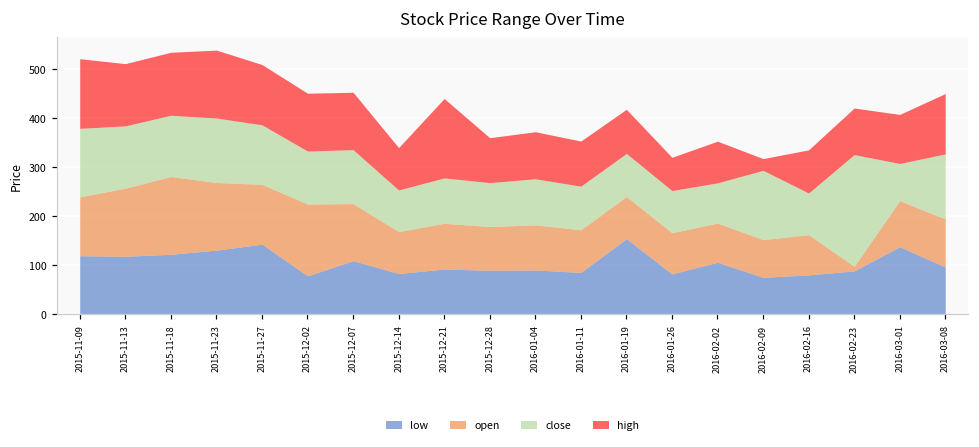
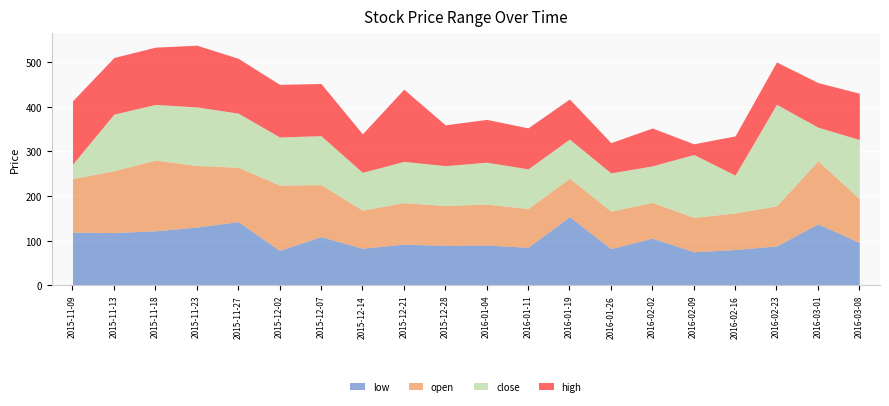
  {
    "low": {
      "2015-11-09": 120,
      "2015-11-13": 120,
      "2015-11-18": 120,
      "2015-11-23": 130,
      "2015-11-27": 140,
      "2015-12-02": 80,
      "2015-12-07": 110,
      "2015-12-14": 80,
      "2015-12-21": 90,
      "2015-12-28": 90,
      "2016-01-04": 90,
      "2016-01-11": 90,
      "2016-01-19": 150,
      "2016-01-26": 80,
      "2016-02-02": 110,
      "2016-02-09": 80,
      "2016-02-16": 80,
      "2016-02-23": 90,
      "2016-03-01": 140,
      "2016-03-08": 100
    },
    "open": {
      "2015-11-09": 120,
      "2015-11-13": 140,
      "2015-11-18": 160,
      "2015-11-23": 140,
      "2015-11-27": 120,
      "2015-12-02": 150,
      "2015-12-07": 120,
      "2015-12-14": 90,
      "2015-12-21": 90,
      "2015-12-28": 90,
      "2016-01-04": 90,
      "2016-01-11": 90,
      "2016-01-19": 90,
      "2016-01-26": 80,
      "2016-02-02": 80,
      "2016-02-09": 80,
      "2016-02-16": 80,
-     "2016-02-23": 10,
-     "2016-03-01": 90,
+     "2016-02-23": 90,
+     "2016-03-01": 140,
      "2016-03-08": 100
    },
    "close": {
-     "2015-11-09": 140,
+     "2015-11-09": 30,
      "2015-11-13": 130,
      "2015-11-18": 130,
      "2015-11-23": 130,
      "2015-11-27": 120,
      "2015-12-02": 110,
      "2015-12-07": 110,
      "2015-12-14": 80,
      "2015-12-21": 90,
      "2015-12-28": 90,
      "2016-01-04": 90,
      "2016-01-11": 90,
      "2016-01-19": 90,
      "2016-01-26": 90,
      "2016-02-02": 80,
      "2016-02-09": 140,
      "2016-02-16": 90,
      "2016-02-23": 230,
      "2016-03-01": 80,
      "2016-03-08": 130
    },
    "high": {
      "2015-11-09": 140,
      "2015-11-13": 130,
      "2015-11-18": 130,
      "2015-11-23": 140,
      "2015-11-27": 120,
      "2015-12-02": 120,
      "2015-12-07": 120,
      "2015-12-14": 90,
      "2015-12-21": 160,
      "2015-12-28": 90,
      "2016-01-04": 100,
      "2016-01-11": 90,
      "2016-01-19": 90,
      "2016-01-26": 70,
      "2016-02-02": 90,
      "2016-02-09": 20,
      "2016-02-16": 90,
      "2016-02-23": 100,
      "2016-03-01": 100,
-     "2016-03-08": 120
+     "2016-03-08": 100
    }
  }
